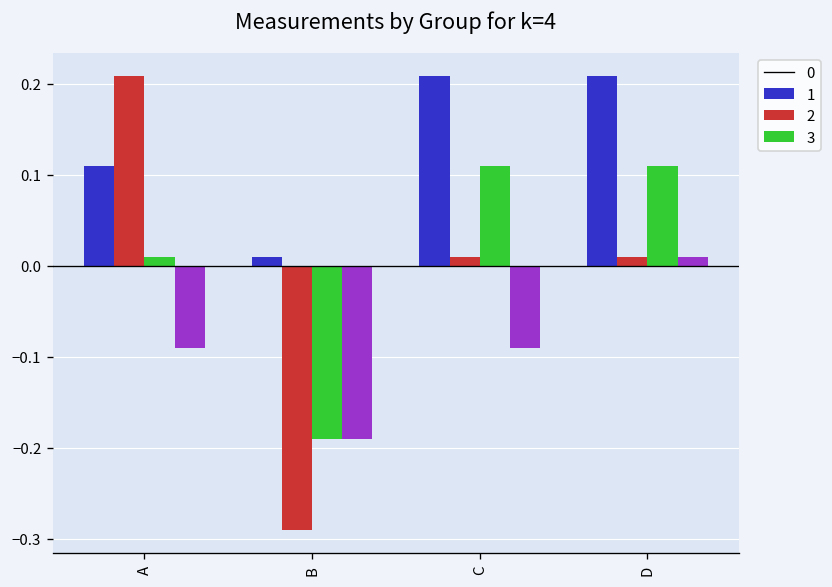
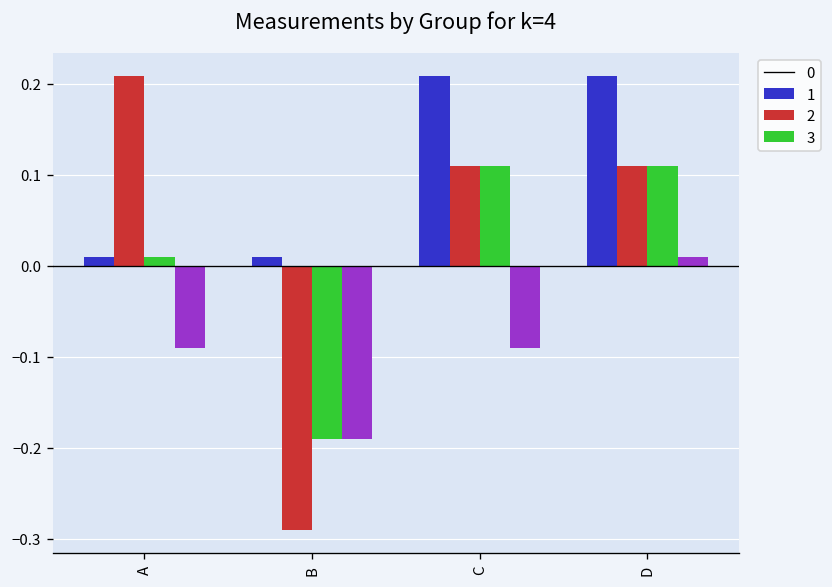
  {
    "1": {
-     "A": 0.11,
+     "A": 0.01,
      "B": 0.01,
      "C": 0.21,
      "D": 0.21
    },
    "2": {
      "A": 0.21,
      "B": -0.29,
-     "C": 0.01,
-     "D": 0.01
+     "C": 0.11,
+     "D": 0.11
    },
    "3": {
      "A": 0.01,
      "B": -0.19,
      "C": 0.11,
      "D": 0.11
    }
  }
